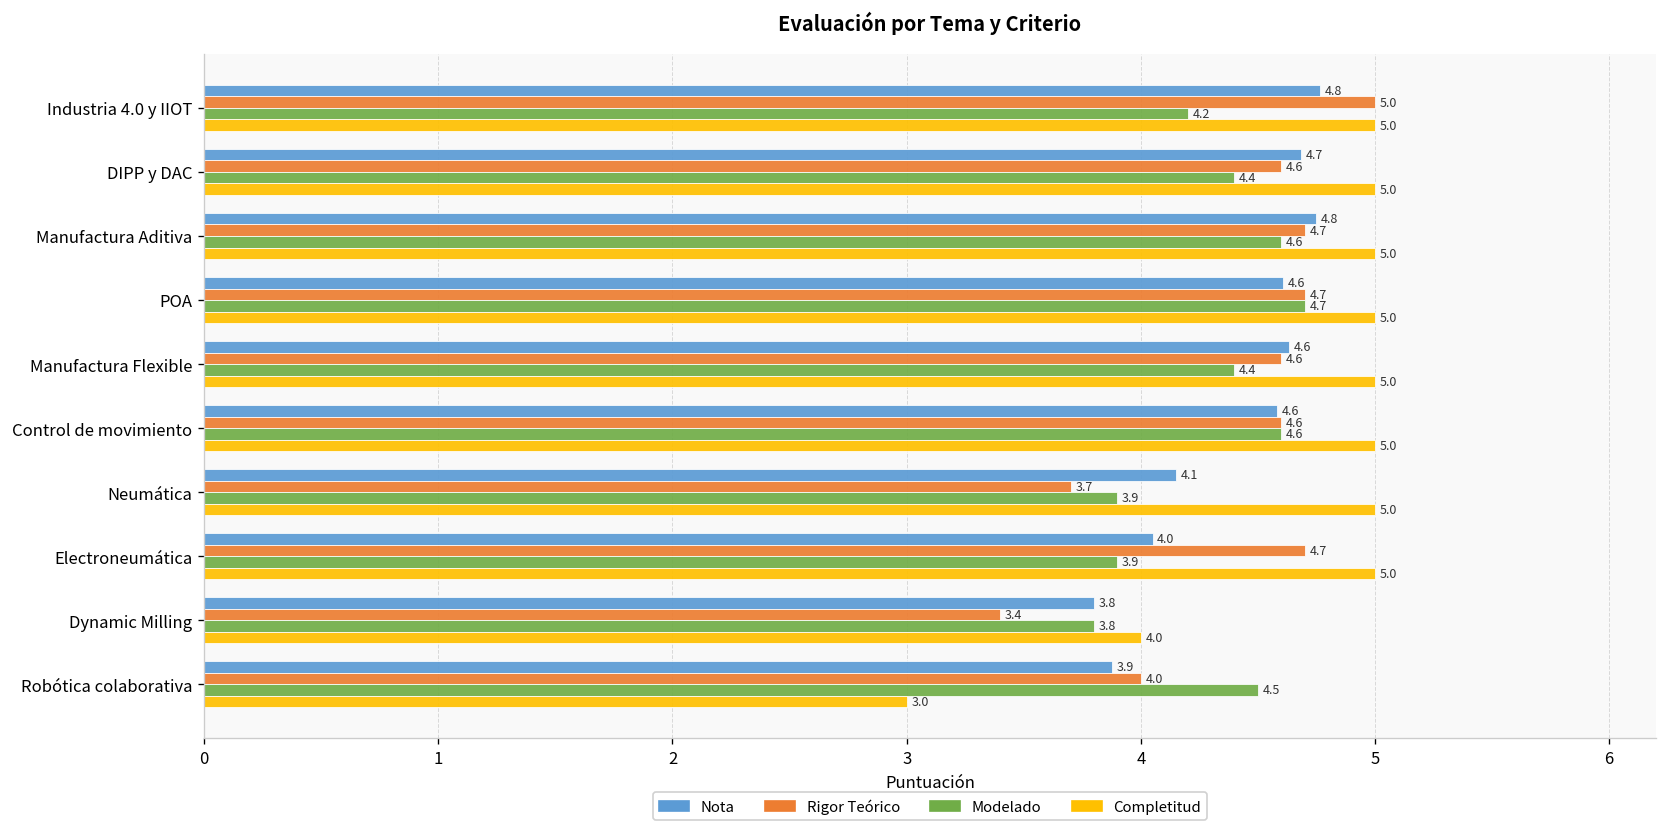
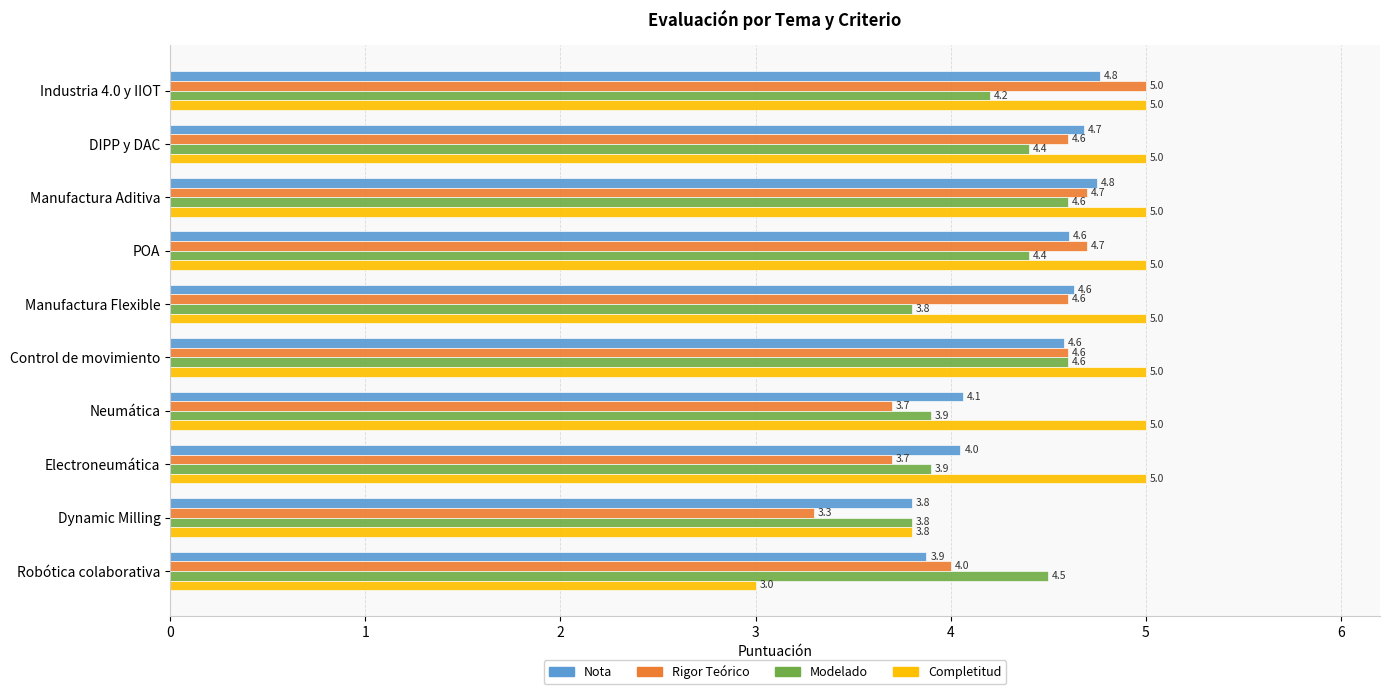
  {
    "Nota": {
-     "Neumática": 4.15
+     "Neumática": 4.06
    },
    "Rigor Teórico": {
      "Industria 4.0 y IIOT": 5.0,
      "DIPP y DAC": 4.6,
      "Manufactura Aditiva": 4.7,
      "POA": 4.7,
      "Manufactura Flexible": 4.6,
      "Control de movimiento": 4.6,
      "Neumática": 3.7,
-     "Electroneumática": 4.7,
-     "Dynamic Milling": 3.4,
+     "Electroneumática": 3.7,
+     "Dynamic Milling": 3.3,
      "Robótica colaborativa": 4.0
    },
    "Modelado": {
      "Industria 4.0 y IIOT": 4.2,
      "DIPP y DAC": 4.4,
      "Manufactura Aditiva": 4.6,
-     "POA": 4.7,
-     "Manufactura Flexible": 4.4,
+     "POA": 4.4,
+     "Manufactura Flexible": 3.8,
      "Control de movimiento": 4.6,
      "Neumática": 3.9,
      "Electroneumática": 3.9,
      "Dynamic Milling": 3.8,
      "Robótica colaborativa": 4.5
    },
    "Completitud": {
      "Industria 4.0 y IIOT": 5.0,
      "DIPP y DAC": 5.0,
      "Manufactura Aditiva": 5.0,
      "POA": 5.0,
      "Manufactura Flexible": 5.0,
      "Control de movimiento": 5.0,
      "Neumática": 5.0,
      "Electroneumática": 5.0,
-     "Dynamic Milling": 4.0,
+     "Dynamic Milling": 3.8,
      "Robótica colaborativa": 3.0
    }
  }
